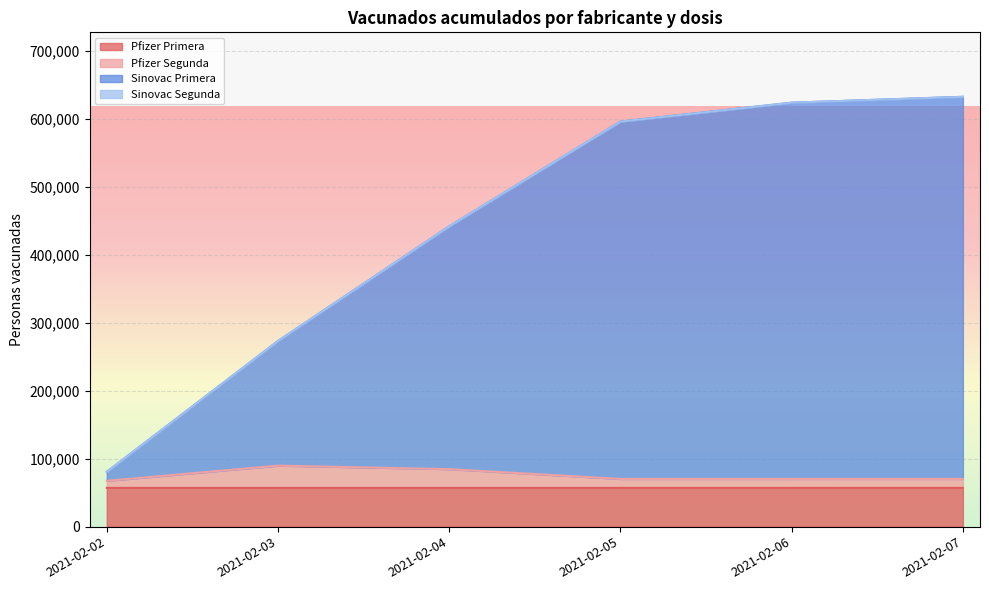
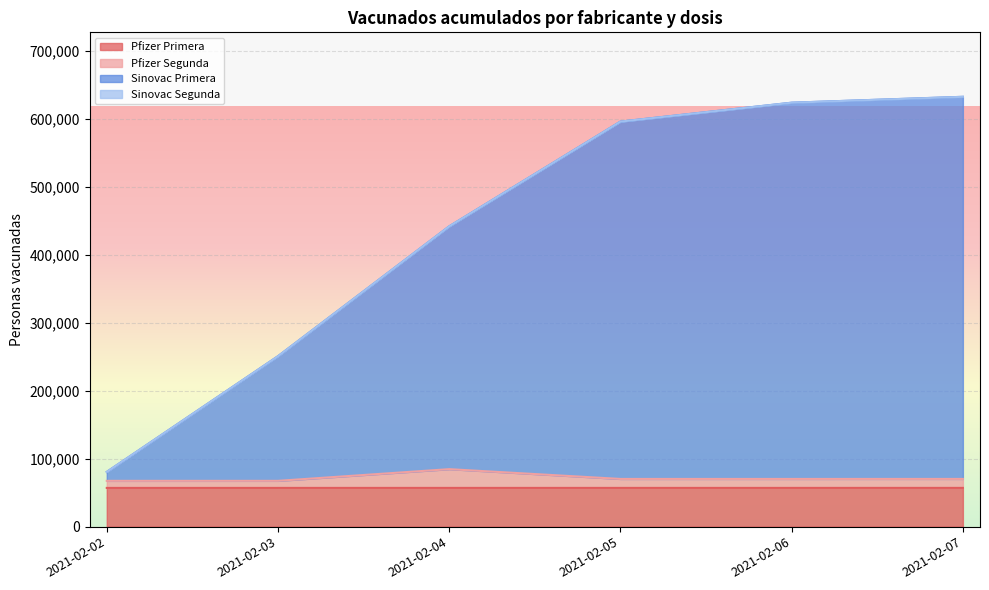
  {
    "Pfizer Primera": {
      "2021-02-02": "60,000",
      "2021-02-03": "60,000",
      "2021-02-04": "60,000",
      "2021-02-05": "60,000",
      "2021-02-06": "60,000",
      "2021-02-07": "60,000"
    },
    "Pfizer Segunda": {
      "2021-02-02": "10,000",
-     "2021-02-03": "30,000",
+     "2021-02-03": "10,000",
      "2021-02-04": "30,000",
      "2021-02-05": "10,000",
      "2021-02-06": "10,000",
      "2021-02-07": "10,000"
    }
  }
